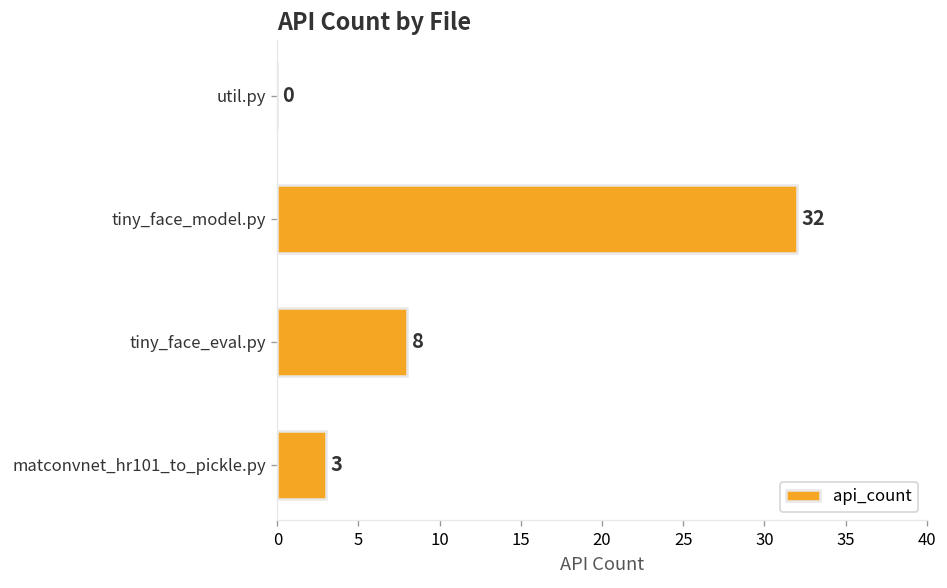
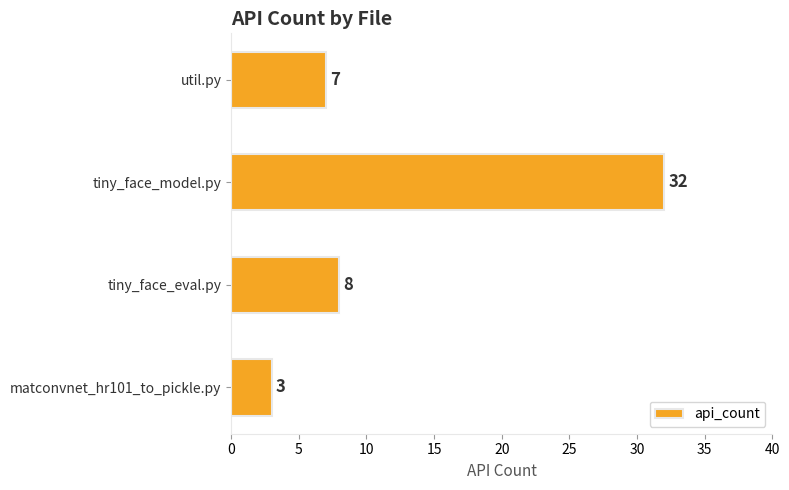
  {
-   "util.py": 0,
+   "util.py": 7,
    "tiny_face_model.py": 32,
    "tiny_face_eval.py": 8,
    "matconvnet_hr101_to_pickle.py": 3
  }
